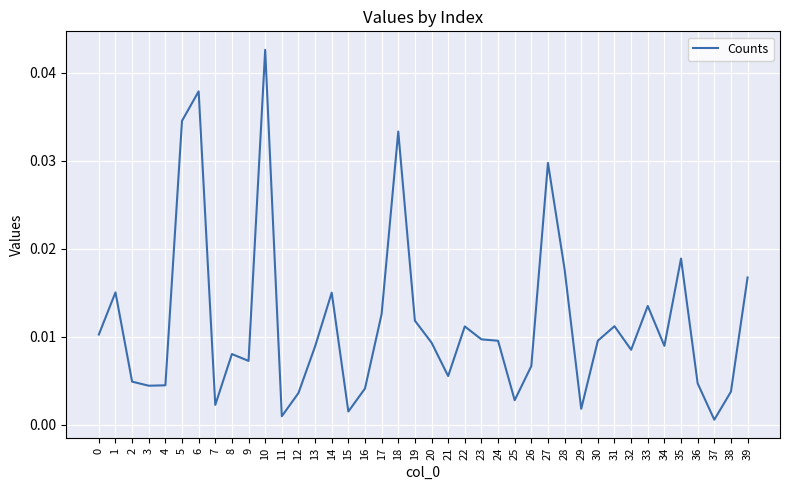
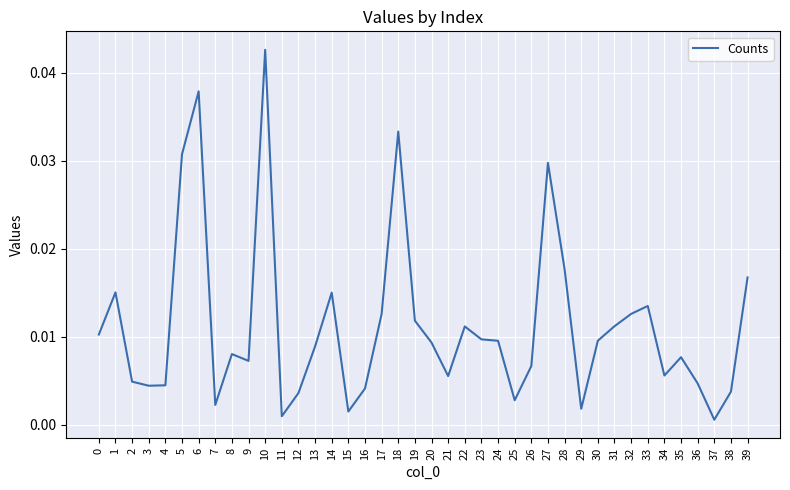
  {
    "0": 0.010,
    "1": 0.015,
    "2": 0.005,
    "3": 0.004,
    "4": 0.004,
-   "5": 0.035,
+   "5": 0.031,
    "6": 0.038,
    "7": 0.002,
    "8": 0.008,
    "9": 0.007,
    "10": 0.043,
    "11": 0.001,
    "12": 0.004,
    "13": 0.009,
    "14": 0.015,
    "15": 0.002,
    "16": 0.004,
    "17": 0.013,
    "18": 0.033,
    "19": 0.012,
    "20": 0.009,
    "21": 0.006,
    "22": 0.011,
    "23": 0.010,
    "24": 0.010,
    "25": 0.003,
    "26": 0.007,
    "27": 0.030,
    "28": 0.018,
    "29": 0.002,
    "30": 0.010,
    "31": 0.011,
-   "32": 0.009,
+   "32": 0.013,
    "33": 0.013,
-   "34": 0.009,
-   "35": 0.019,
+   "34": 0.006,
+   "35": 0.008,
    "36": 0.005,
    "37": 0.001,
    "38": 0.004,
    "39": 0.017
  }
